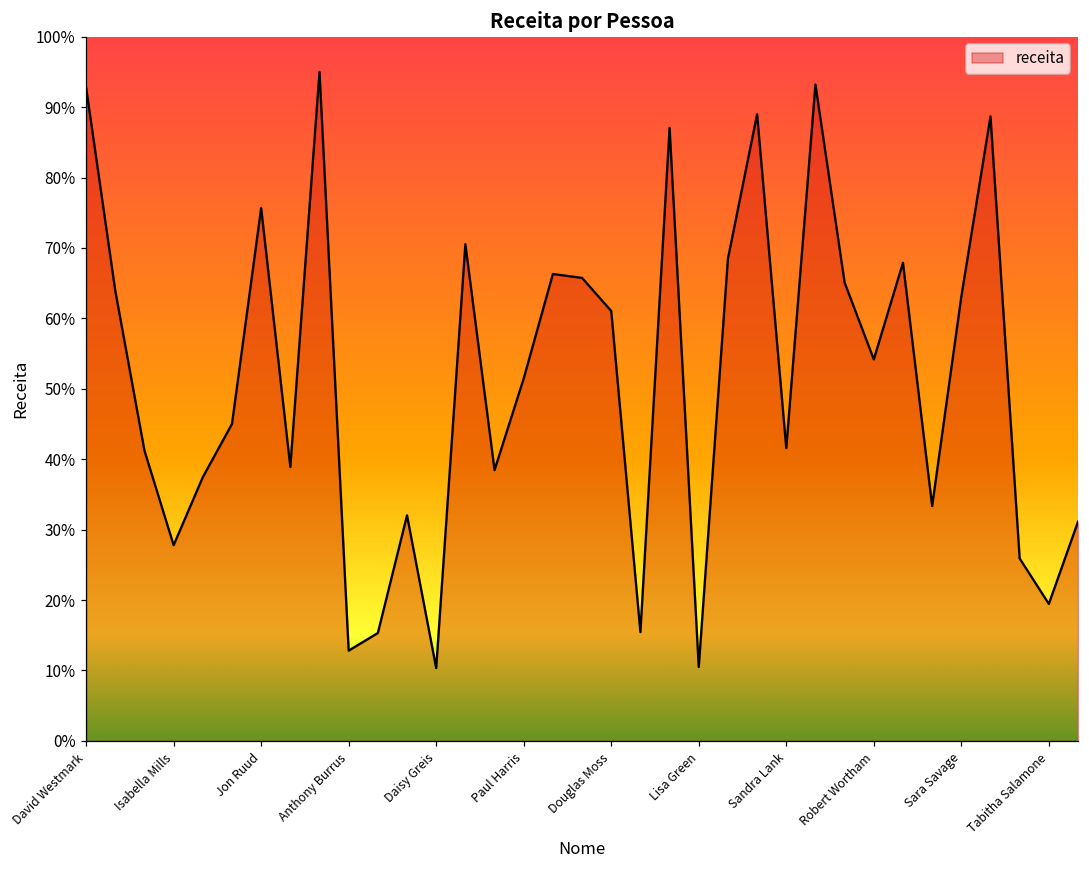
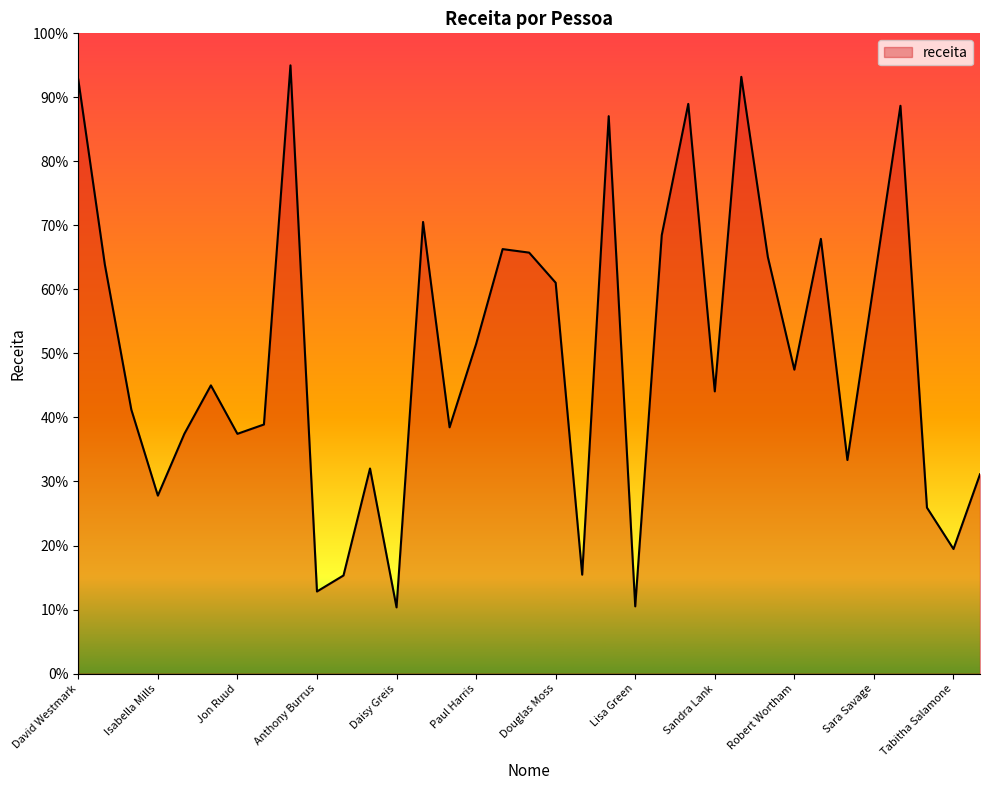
  {
    "David Westmark": "93%",
    "Isabella Mills": "28%",
-   "Jon Ruud": "76%",
+   "Jon Ruud": "37%",
    "Anthony Burrus": "13%",
    "Daisy Greis": "10%",
    "Paul Harris": "51%",
    "Douglas Moss": "61%",
    "Lisa Green": "10%",
-   "Sandra Lank": "42%",
-   "Robert Wortham": "54%",
-   "Sara Savage": "63%",
+   "Sandra Lank": "44%",
+   "Robert Wortham": "47%",
+   "Sara Savage": "61%",
    "Tabitha Salamone": "19%"
  }
